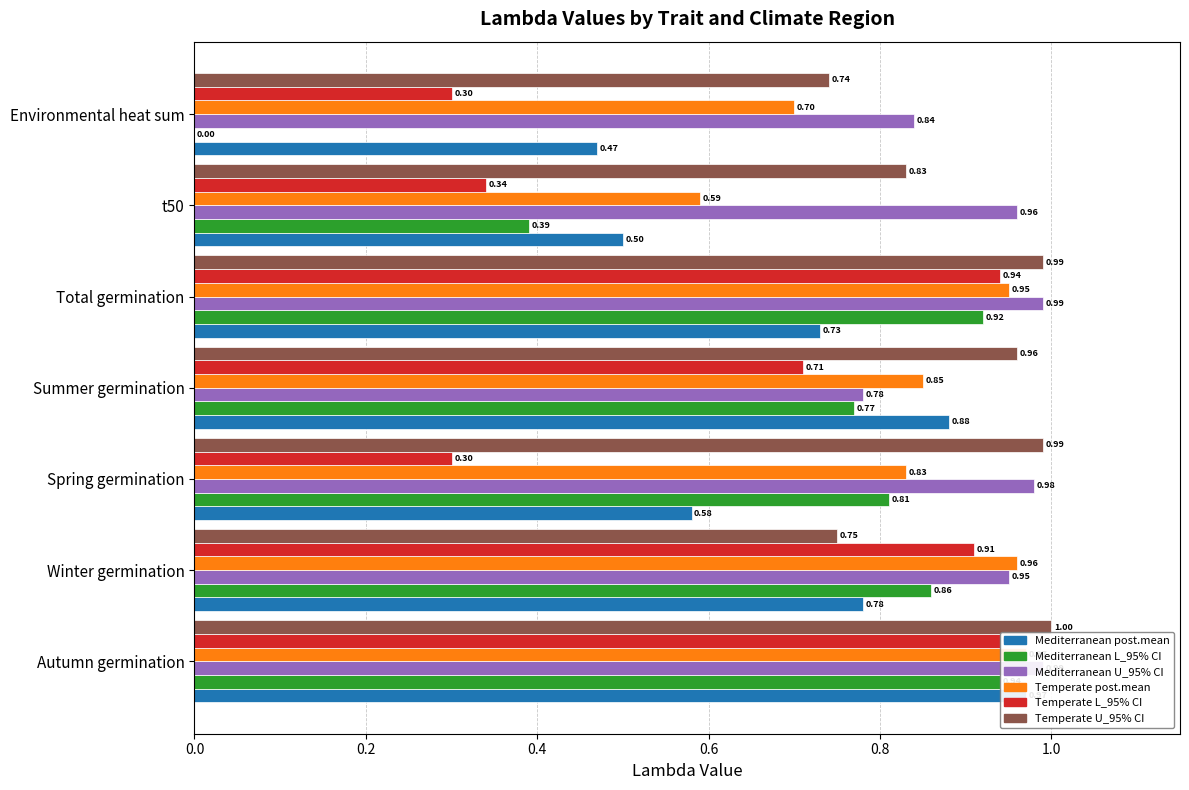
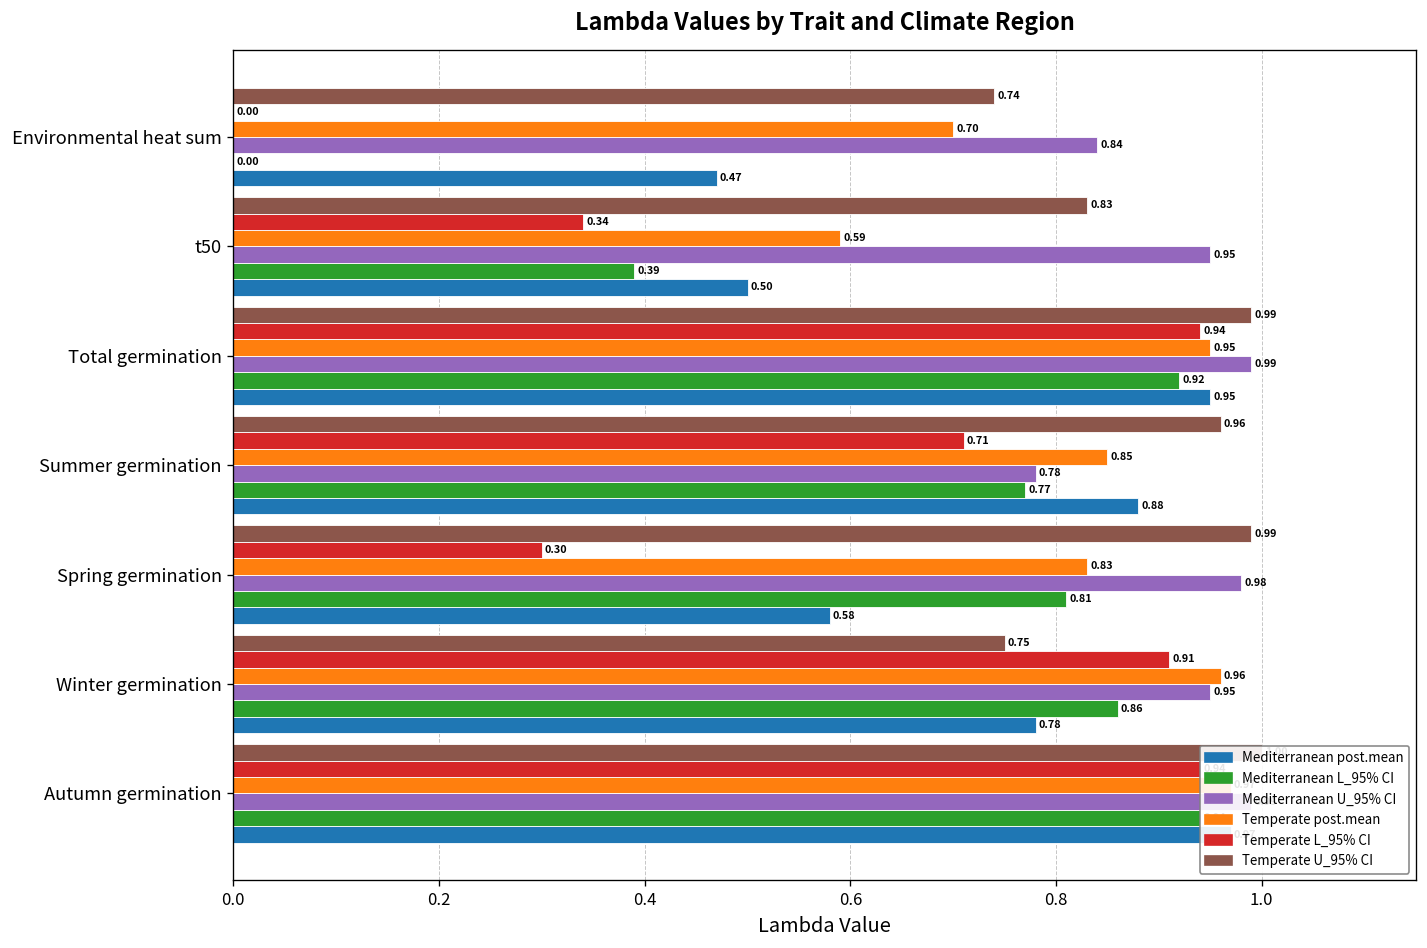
  {
    "Mediterranean post.mean": {
      "Environmental heat sum": 0.47,
      "t50": 0.50,
-     "Total germination": 0.73,
+     "Total germination": 0.95,
      "Summer germination": 0.88,
      "Spring germination": 0.58,
      "Winter germination": 0.78
    },
    "Mediterranean L_95% CI": {
      "Environmental heat sum": 0.00,
      "t50": 0.39,
      "Total germination": 0.92,
      "Summer germination": 0.77,
      "Spring germination": 0.81,
      "Winter germination": 0.86
    },
    "Mediterranean U_95% CI": {
      "Environmental heat sum": 0.84,
-     "t50": 0.96,
+     "t50": 0.95,
      "Total germination": 0.99,
      "Summer germination": 0.78,
      "Spring germination": 0.98,
      "Winter germination": 0.95
    },
    "Temperate post.mean": {
      "Environmental heat sum": 0.70,
      "t50": 0.59,
      "Total germination": 0.95,
      "Summer germination": 0.85,
      "Spring germination": 0.83,
      "Winter germination": 0.96
    },
    "Temperate L_95% CI": {
-     "Environmental heat sum": 0.30,
+     "Environmental heat sum": 0.00,
      "t50": 0.34,
      "Total germination": 0.94,
      "Summer germination": 0.71,
      "Spring germination": 0.30,
      "Winter germination": 0.91
    },
    "Temperate U_95% CI": {
      "Environmental heat sum": 0.74,
      "t50": 0.83,
      "Total germination": 0.99,
      "Summer germination": 0.96,
      "Spring germination": 0.99,
      "Winter germination": 0.75,
      "Autumn germination": 1.00
    }
  }
